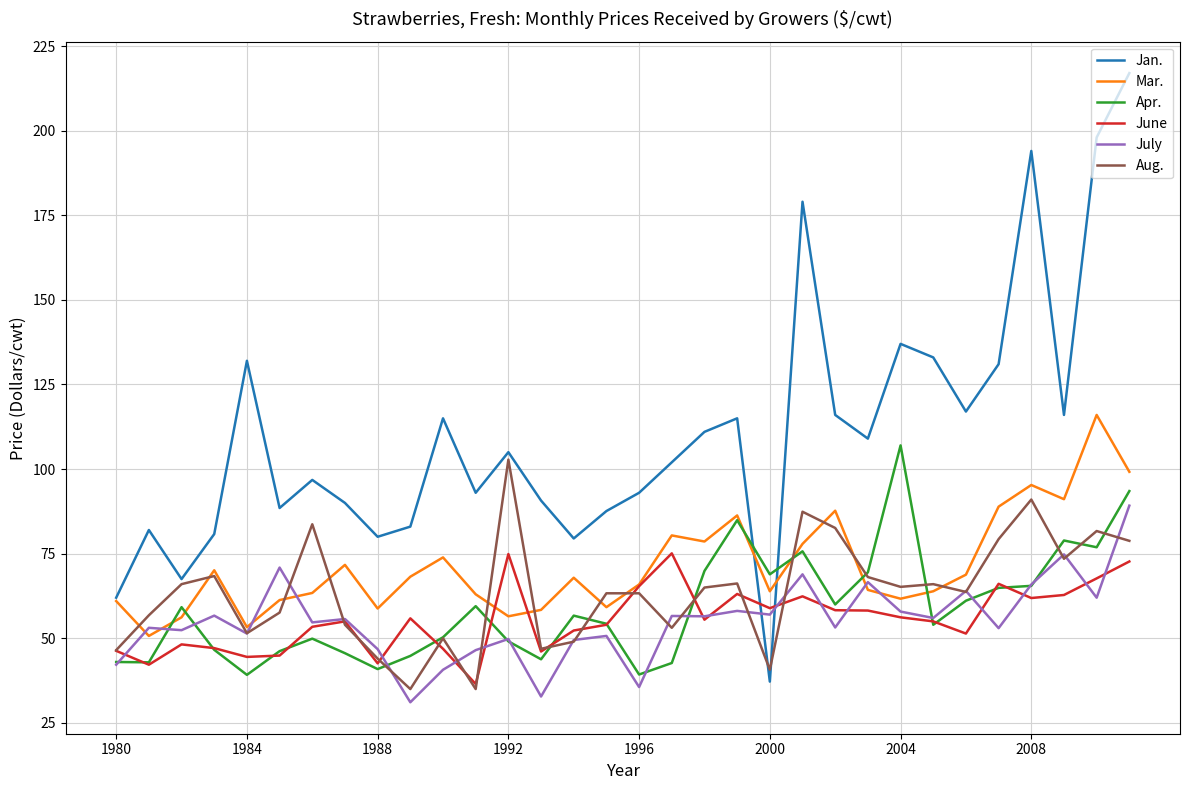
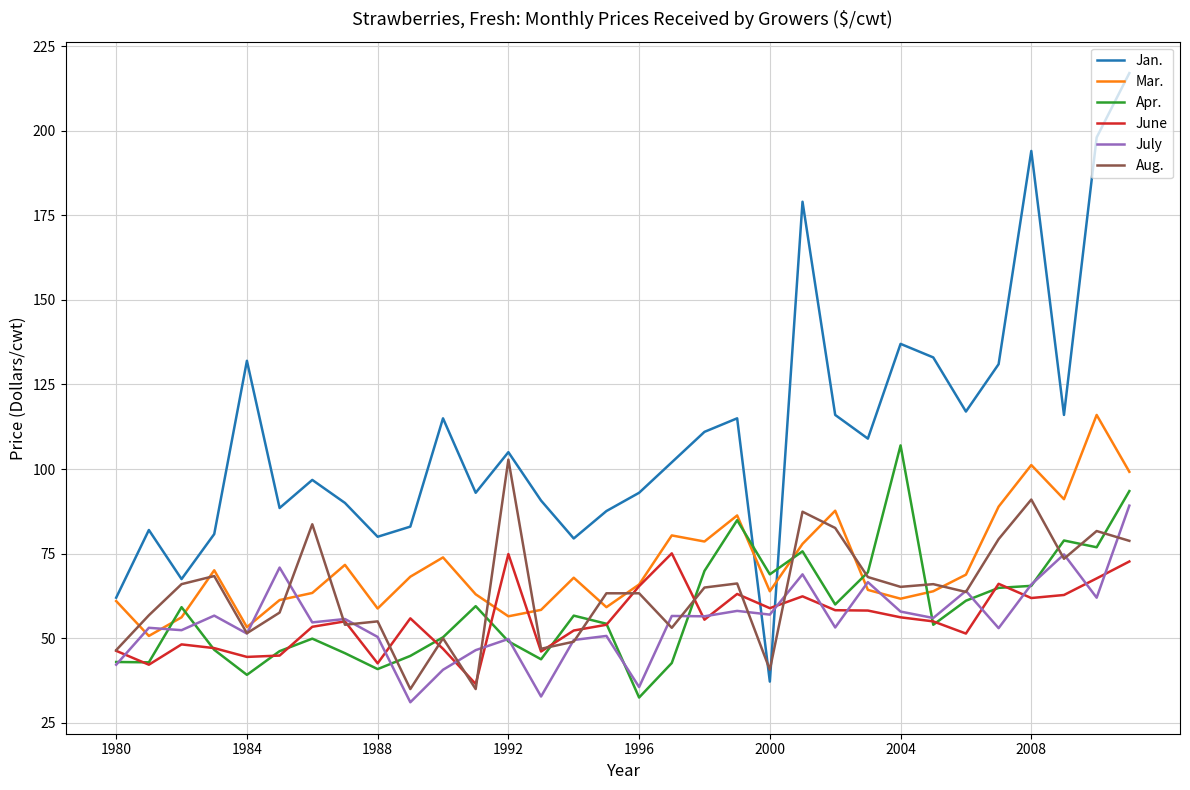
  {
    "Jan.": {
      "1980": 62,
      "1984": 132,
      "1988": 80,
      "1992": 105,
      "1996": 93,
      "2000": 37,
      "2004": 137,
      "2008": 194
    },
    "Mar.": {
      "1980": 61,
      "1984": 53,
      "1988": 59,
      "1992": 57,
      "2000": 64,
      "2004": 62,
-     "2008": 95
+     "2008": 101
    },
    "Apr.": {
      "1980": 43,
      "1984": 39,
      "1988": 41,
-     "1996": 39,
+     "1996": 33,
      "2000": 69,
      "2004": 107
    },
    "June": {
      "1984": 45,
      "1988": 43,
      "1992": 75,
      "2000": 59,
      "2004": 56,
      "2008": 62
    },
    "July": {
      "1980": 42,
-     "1988": 47,
+     "1988": 50,
      "1996": 36,
      "2000": 57,
      "2004": 58
    },
    "Aug.": {
-     "1988": 44,
+     "1988": 55,
      "1992": 103,
      "1996": 63,
      "2000": 41,
      "2004": 65,
      "2008": 91
    }
  }
